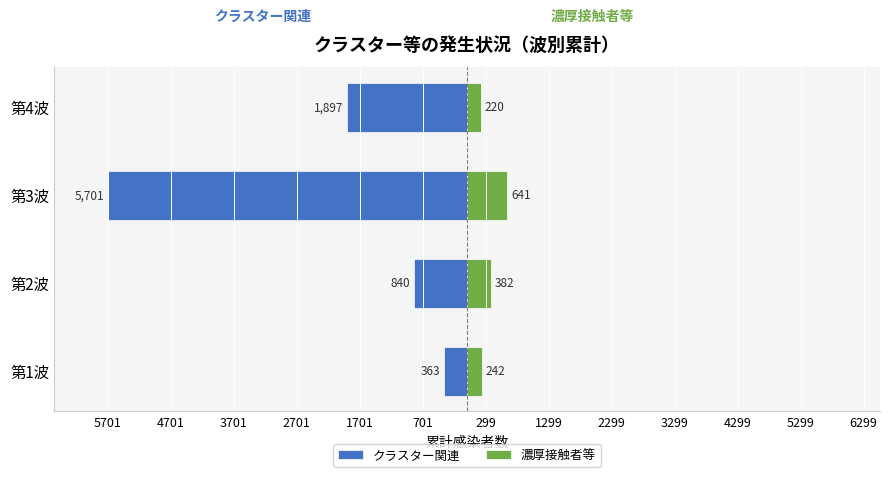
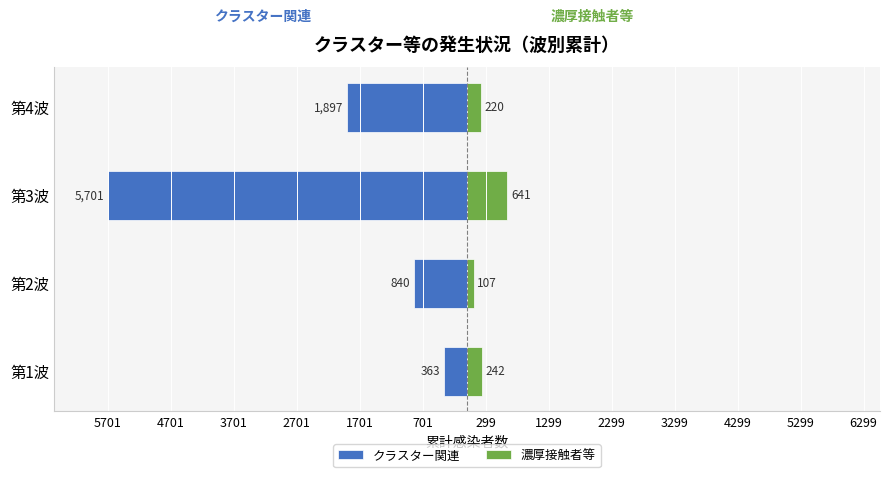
  {
    "濃厚接触者等": {
      "第4波": 220,
      "第3波": 641,
-     "第2波": 382,
+     "第2波": 107,
      "第1波": 242
    }
  }
